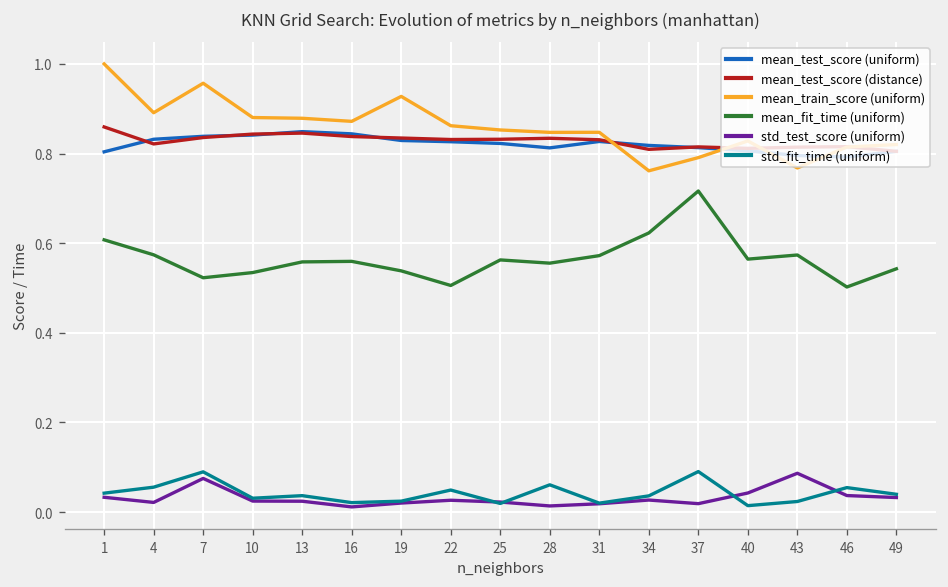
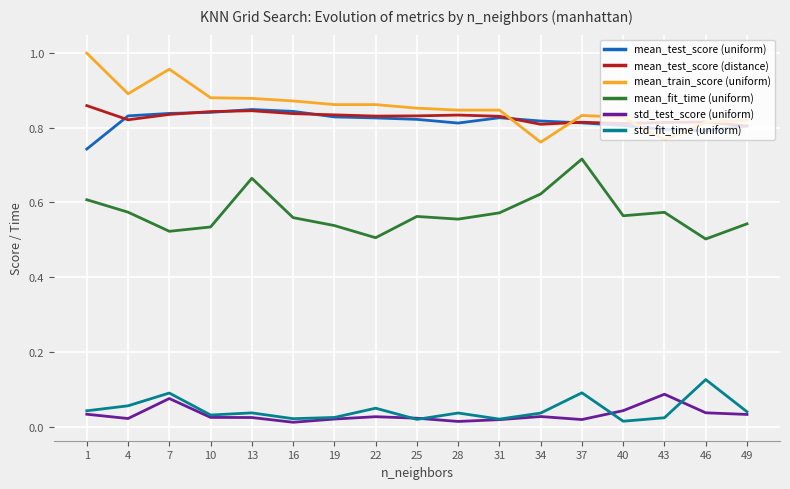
  {
    "mean_test_score (uniform)": {
-     "1": 0.80,
+     "1": 0.74,
      "4": 0.83,
      "25": 0.82,
      "28": 0.81,
      "34": 0.82
    },
    "mean_test_score (distance)": {
      "1": 0.86,
      "4": 0.82,
      "25": 0.83,
      "28": 0.83,
      "34": 0.81
    },
    "mean_train_score (uniform)": {
      "1": 1.00,
      "4": 0.89,
      "7": 0.96,
      "10": 0.88,
      "13": 0.88,
      "16": 0.87,
-     "19": 0.93,
+     "19": 0.86,
      "22": 0.86,
      "25": 0.85,
      "28": 0.85,
      "31": 0.85,
      "34": 0.76,
-     "37": 0.79
+     "37": 0.83
    },
    "mean_fit_time (uniform)": {
      "1": 0.61,
      "4": 0.57,
      "7": 0.52,
      "10": 0.53,
-     "13": 0.56,
+     "13": 0.66,
      "16": 0.56,
      "19": 0.54,
      "22": 0.51,
      "25": 0.56,
      "28": 0.56,
      "31": 0.57,
      "34": 0.62,
      "37": 0.72,
      "40": 0.56,
      "43": 0.57,
      "46": 0.50,
      "49": 0.54
    },
    "std_test_score (uniform)": {
      "1": 0.03,
      "4": 0.02,
      "7": 0.08,
      "13": 0.02,
      "16": 0.01,
      "22": 0.03,
      "28": 0.01,
      "34": 0.03,
      "37": 0.02,
      "40": 0.04,
      "43": 0.09,
      "46": 0.04,
      "49": 0.03
    },
    "std_fit_time (uniform)": {
      "1": 0.04,
      "4": 0.06,
      "7": 0.09,
      "13": 0.04,
      "16": 0.02,
      "22": 0.05,
-     "28": 0.06,
+     "28": 0.04,
      "34": 0.04,
      "37": 0.09,
      "40": 0.01,
      "43": 0.02,
-     "46": 0.05,
+     "46": 0.13,
      "49": 0.04
    }
  }
